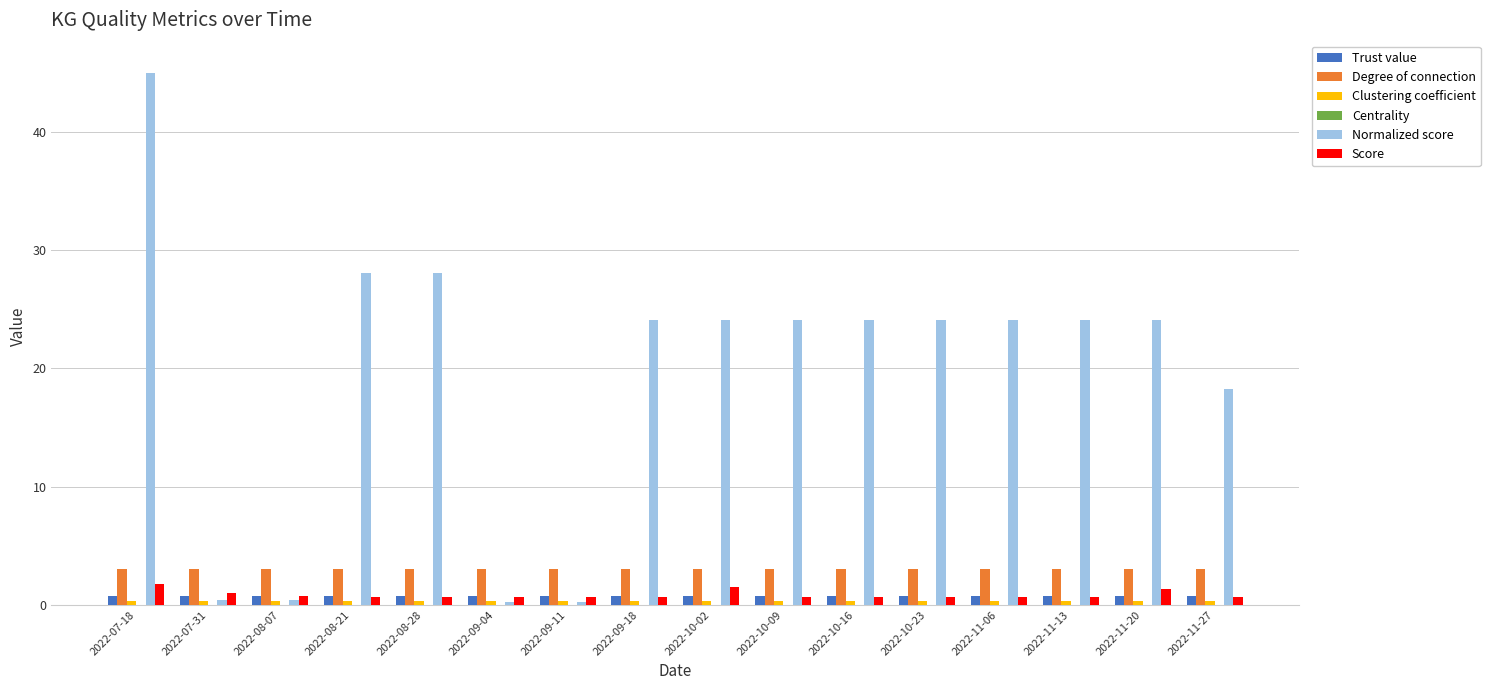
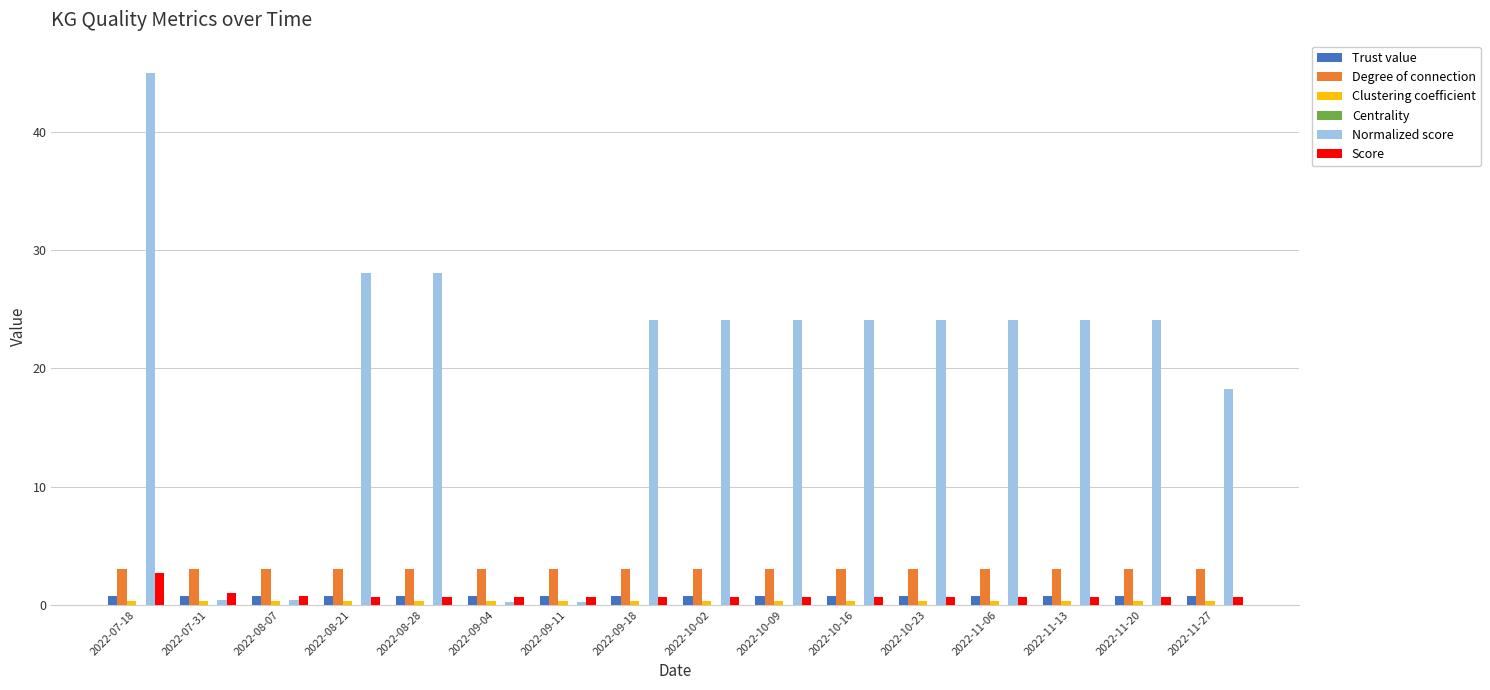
  {
    "Trust value": {
      "2022-07-18": 0.8,
      "2022-07-31": 0.8,
      "2022-08-07": 0.8,
      "2022-08-21": 0.8,
      "2022-08-28": 0.8,
      "2022-09-04": 0.8,
      "2022-09-11": 0.8,
      "2022-09-18": 0.8,
      "2022-10-02": 0.8,
      "2022-10-09": 0.8,
      "2022-10-16": 0.8,
      "2022-10-23": 0.8,
      "2022-11-06": 0.8,
      "2022-11-13": 0.8,
      "2022-11-20": 0.8,
      "2022-11-27": 0.8
    },
    "Degree of connection": {
      "2022-07-18": 3.0,
      "2022-07-31": 3.0,
      "2022-08-07": 3.0,
      "2022-08-21": 3.0,
      "2022-08-28": 3.0,
      "2022-09-04": 3.0,
      "2022-09-11": 3.0,
      "2022-09-18": 3.0,
      "2022-10-02": 3.0,
      "2022-10-09": 3.0,
      "2022-10-16": 3.0,
      "2022-10-23": 3.0,
      "2022-11-06": 3.0,
      "2022-11-13": 3.0,
      "2022-11-20": 3.0,
      "2022-11-27": 3.0
    },
    "Clustering coefficient": {
      "2022-07-18": 0.3,
      "2022-07-31": 0.3,
      "2022-08-07": 0.3,
      "2022-08-21": 0.3,
      "2022-08-28": 0.3,
      "2022-09-04": 0.3,
      "2022-09-11": 0.3,
      "2022-09-18": 0.3,
      "2022-10-02": 0.3,
      "2022-10-09": 0.3,
      "2022-10-16": 0.3,
      "2022-10-23": 0.3,
      "2022-11-06": 0.3,
      "2022-11-13": 0.3,
      "2022-11-20": 0.3,
      "2022-11-27": 0.3
    },
    "Normalized score": {
      "2022-07-18": 44.9,
      "2022-07-31": 0.5,
      "2022-08-07": 0.5,
      "2022-08-21": 28.1,
      "2022-08-28": 28.1,
      "2022-09-18": 24.1,
      "2022-10-02": 24.1,
      "2022-10-09": 24.1,
      "2022-10-16": 24.1,
      "2022-10-23": 24.1,
      "2022-11-06": 24.1,
      "2022-11-13": 24.1,
      "2022-11-20": 24.1,
      "2022-11-27": 18.2
    },
    "Score": {
-     "2022-07-18": 1.7,
+     "2022-07-18": 2.7,
      "2022-07-31": 1.0,
      "2022-08-07": 0.8,
      "2022-08-21": 0.6,
      "2022-08-28": 0.6,
      "2022-09-04": 0.6,
      "2022-09-11": 0.6,
      "2022-09-18": 0.6,
-     "2022-10-02": 1.5,
+     "2022-10-02": 0.6,
      "2022-10-09": 0.6,
      "2022-10-16": 0.6,
      "2022-10-23": 0.6,
      "2022-11-06": 0.6,
      "2022-11-13": 0.6,
-     "2022-11-20": 1.4,
+     "2022-11-20": 0.6,
      "2022-11-27": 0.6
    }
  }
